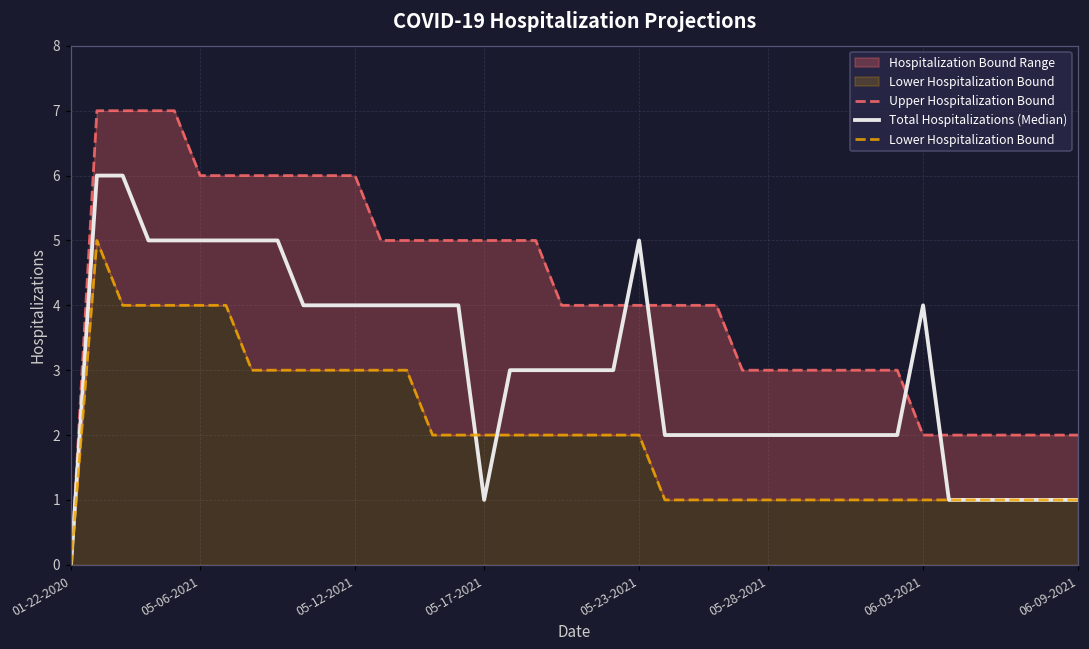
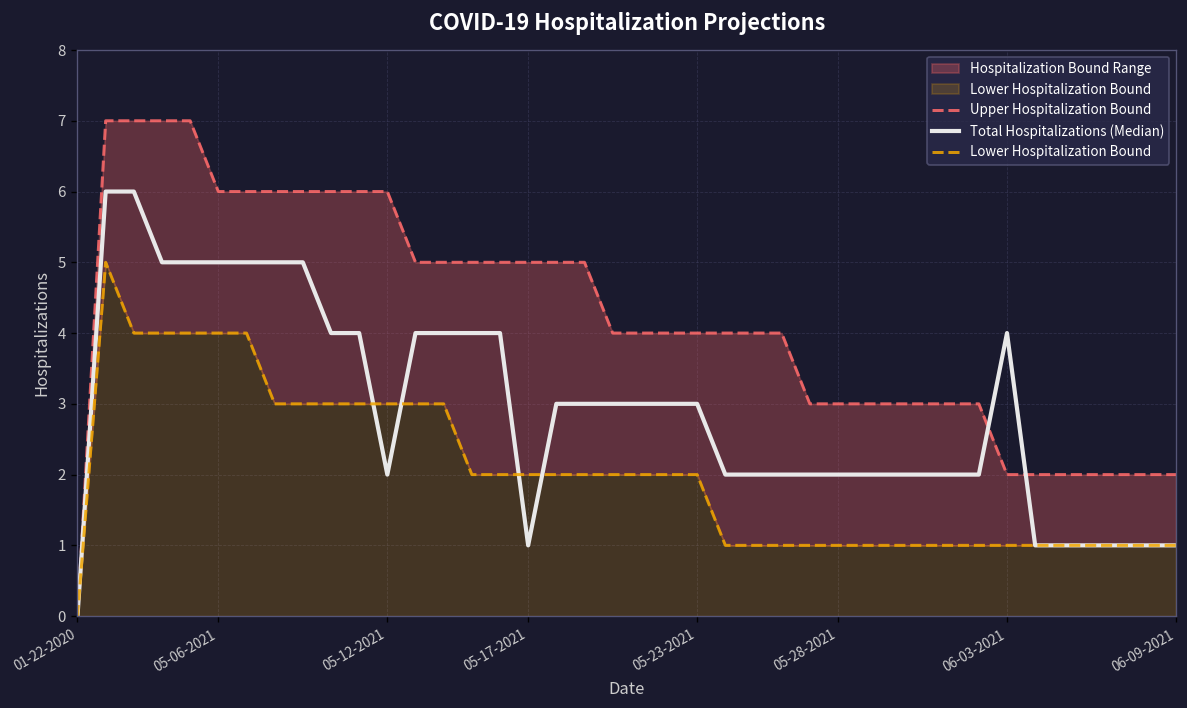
  {
    "Total Hospitalizations (Median)": {
      "05-06-2021": 5,
-     "05-12-2021": 4,
+     "05-12-2021": 2,
      "05-17-2021": 1,
-     "05-23-2021": 5,
+     "05-23-2021": 3,
      "05-28-2021": 2,
      "06-03-2021": 4
    }
  }
